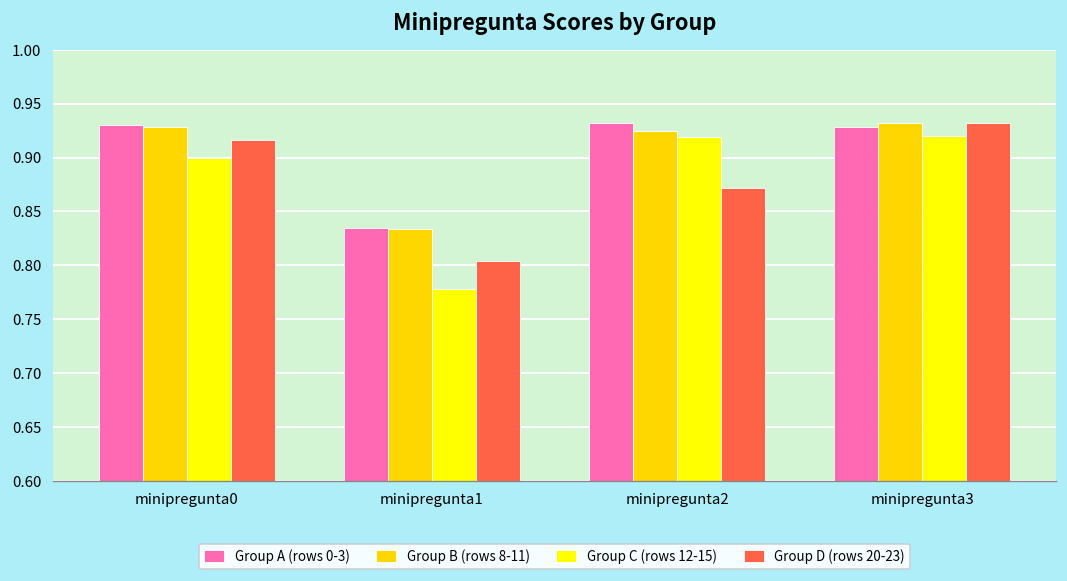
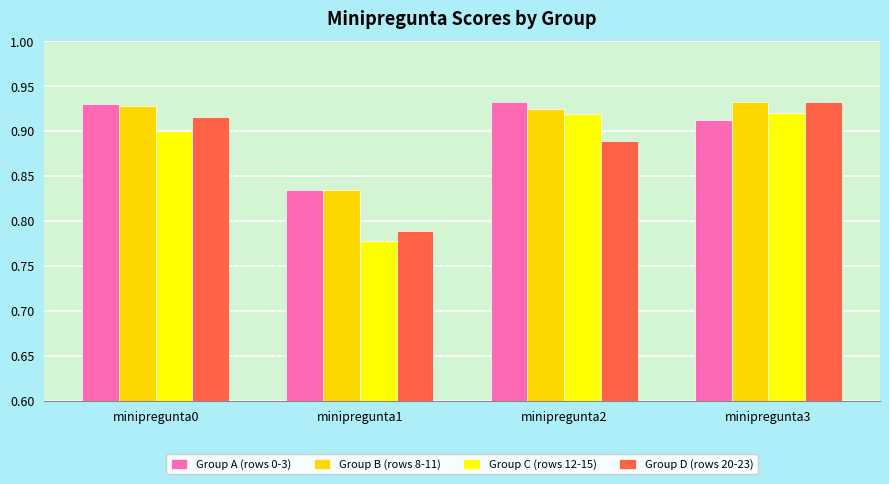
  {
    "Group A (rows 0-3)": {
      "minipregunta0": 0.93,
      "minipregunta1": 0.84,
      "minipregunta2": 0.93,
-     "minipregunta3": 0.93
+     "minipregunta3": 0.91
    },
    "Group D (rows 20-23)": {
      "minipregunta0": 0.92,
-     "minipregunta1": 0.80,
-     "minipregunta2": 0.87,
+     "minipregunta1": 0.79,
+     "minipregunta2": 0.89,
      "minipregunta3": 0.93
    }
  }
